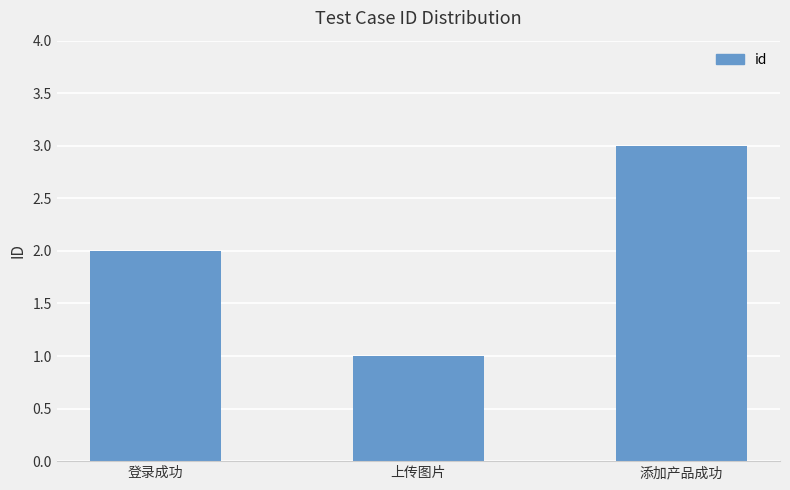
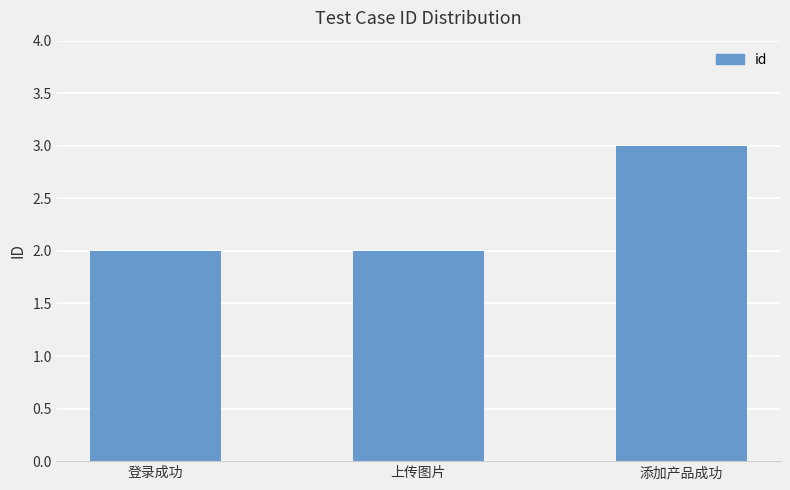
  {
    "登录成功": 2,
-   "上传图片": 1,
+   "上传图片": 2,
    "添加产品成功": 3
  }
